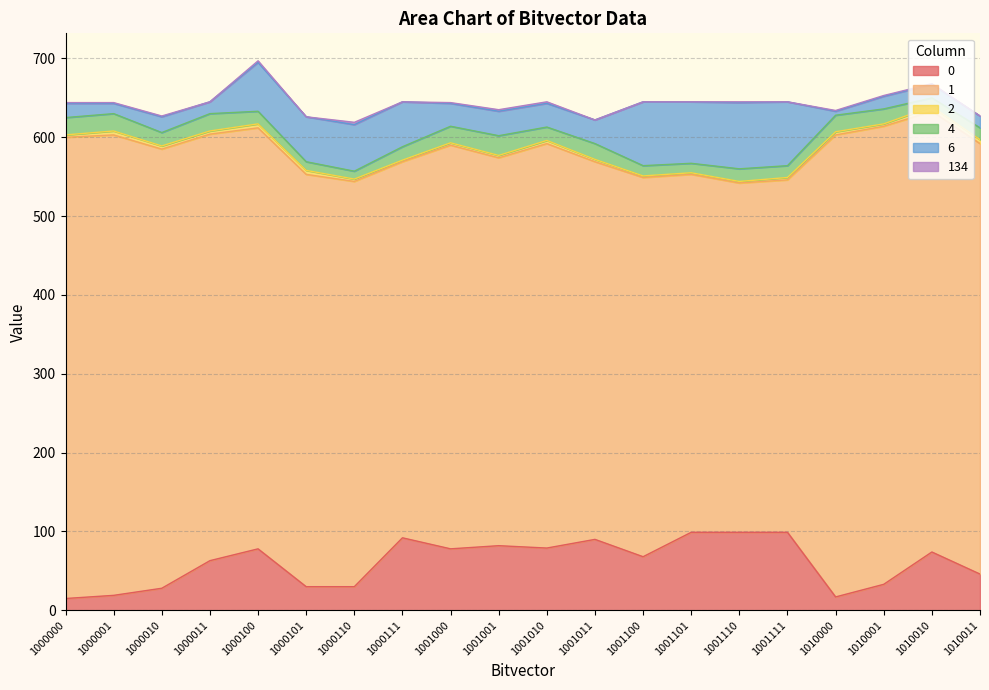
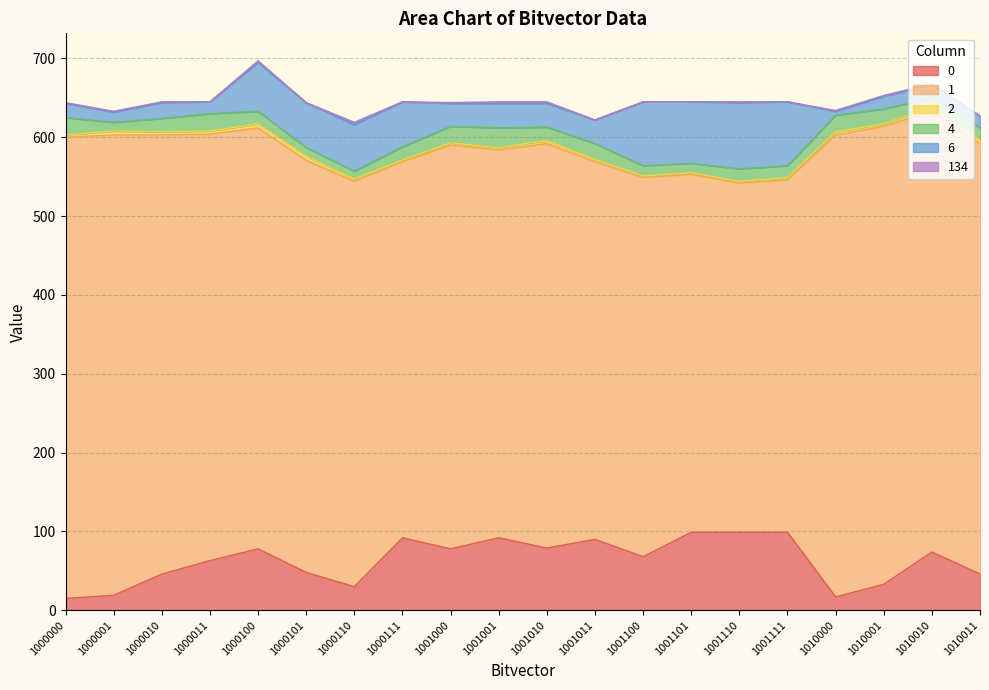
  {
    "0": {
      "1000000": 20,
      "1000001": 20,
-     "1000010": 30,
+     "1000010": 50,
      "1000011": 60,
      "1000100": 80,
-     "1000101": 30,
+     "1000101": 50,
      "1000110": 30,
      "1000111": 90,
      "1001000": 80,
-     "1001001": 80,
+     "1001001": 90,
      "1001010": 80,
      "1001011": 90,
      "1001100": 70,
      "1001101": 100,
      "1001110": 100,
      "1001111": 100,
      "1010000": 20,
      "1010001": 30,
      "1010010": 70,
      "1010011": 50
    },
    "4": {
      "1000000": 20,
-     "1000001": 20,
+     "1000001": 10,
      "1000010": 20,
      "1000011": 20,
      "1000100": 20,
      "1000101": 10,
      "1000110": 10,
      "1000111": 20,
      "1001000": 20,
      "1001001": 30,
      "1001010": 20,
      "1001011": 20,
      "1001100": 10,
      "1001101": 10,
      "1001110": 20,
      "1001111": 20,
      "1010000": 20,
      "1010001": 20,
      "1010011": 20
    }
  }
